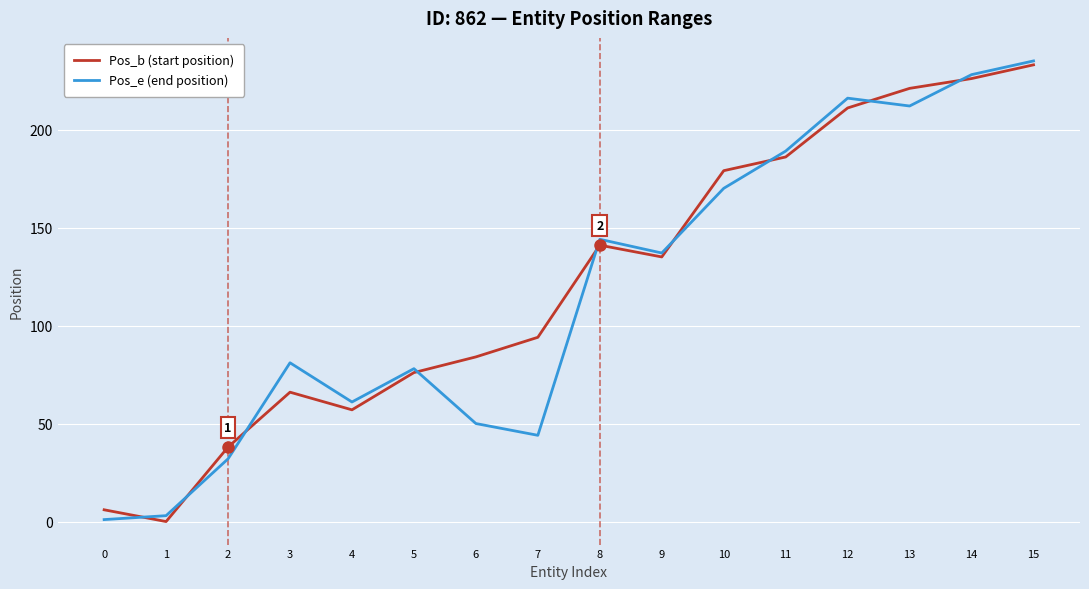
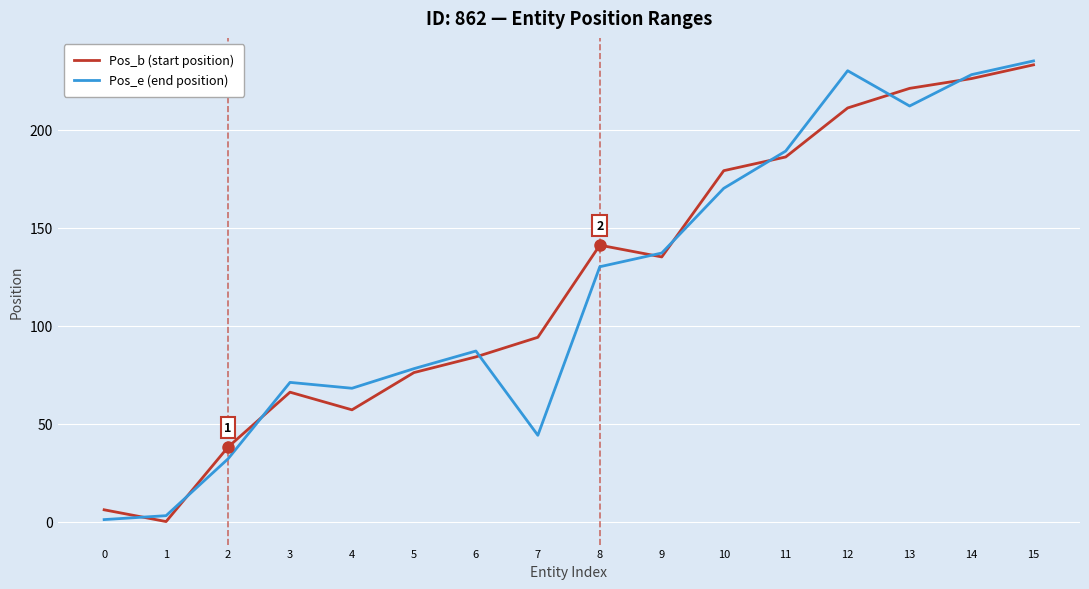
  {
    "Pos_e (end position)": {
      "0": 1,
      "1": 3,
      "2": 32,
-     "3": 81,
-     "4": 61,
+     "3": 71,
+     "4": 68,
      "5": 78,
-     "6": 50,
+     "6": 87,
      "7": 44,
-     "8": 144,
+     "8": 130,
      "9": 137,
      "10": 170,
      "11": 189,
-     "12": 216,
+     "12": 230,
      "13": 212,
      "14": 228,
      "15": 235
    }
  }
